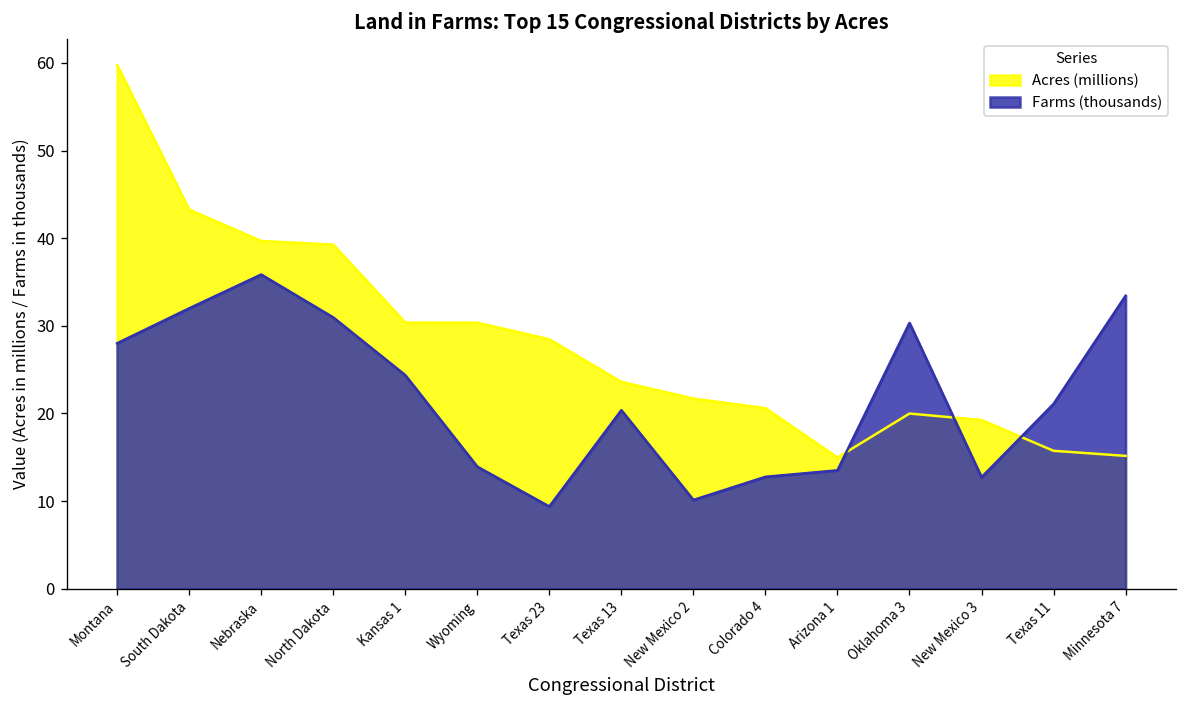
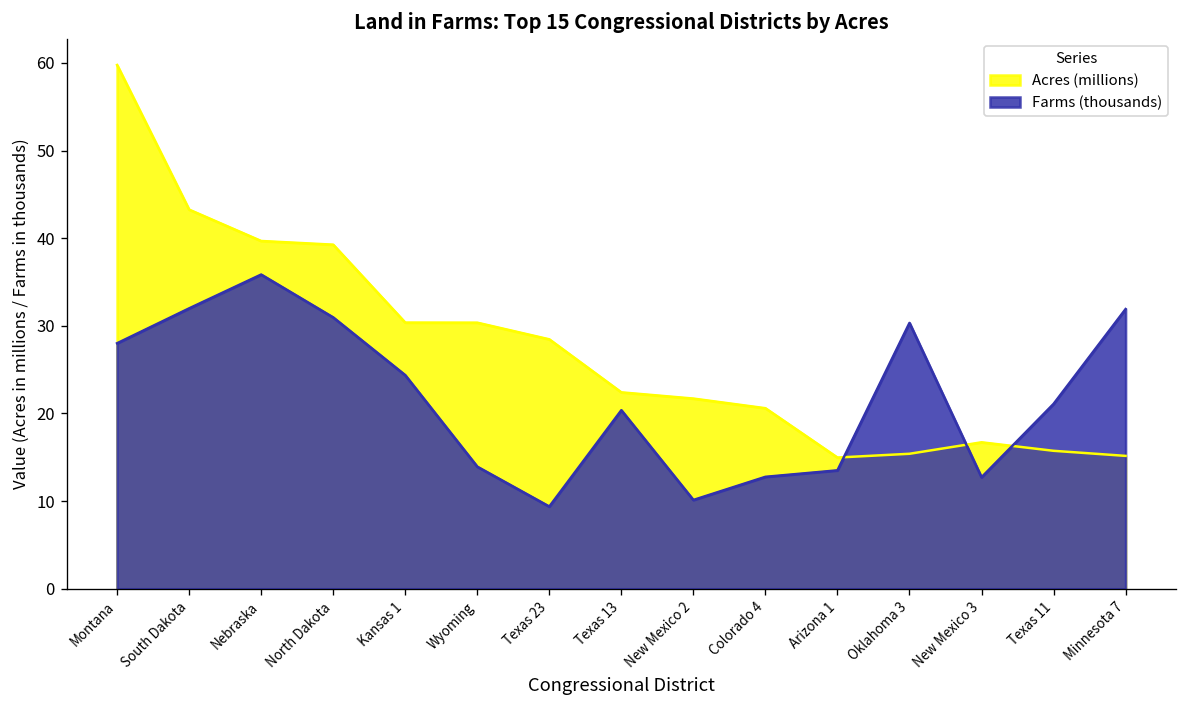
  {
    "Acres (millions)": {
      "Montana": 60,
      "South Dakota": 43,
      "Nebraska": 40,
      "North Dakota": 39,
      "Kansas 1": 30,
      "Wyoming": 30,
      "Texas 23": 28,
-     "Texas 13": 24,
+     "Texas 13": 22,
      "New Mexico 2": 22,
      "Colorado 4": 21,
      "Arizona 1": 15,
-     "Oklahoma 3": 20,
-     "New Mexico 3": 19,
+     "Oklahoma 3": 15,
+     "New Mexico 3": 17,
      "Texas 11": 16,
      "Minnesota 7": 15
    },
    "Farms (thousands)": {
      "Montana": 28,
      "South Dakota": 32,
      "Nebraska": 36,
      "North Dakota": 31,
      "Kansas 1": 24,
      "Wyoming": 14,
      "Texas 23": 9,
      "Texas 13": 20,
      "New Mexico 2": 10,
      "Colorado 4": 13,
      "Arizona 1": 14,
      "Oklahoma 3": 30,
      "New Mexico 3": 13,
      "Texas 11": 21,
-     "Minnesota 7": 33
+     "Minnesota 7": 32
    }
  }
